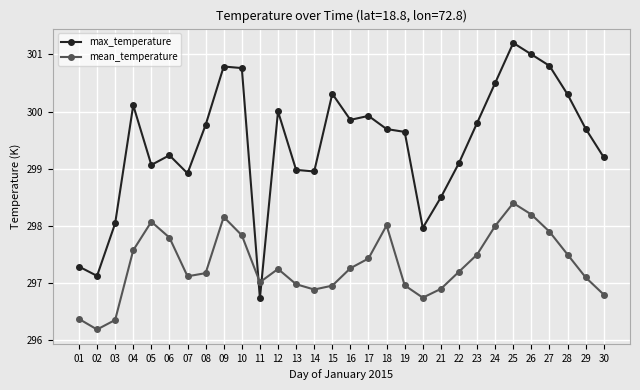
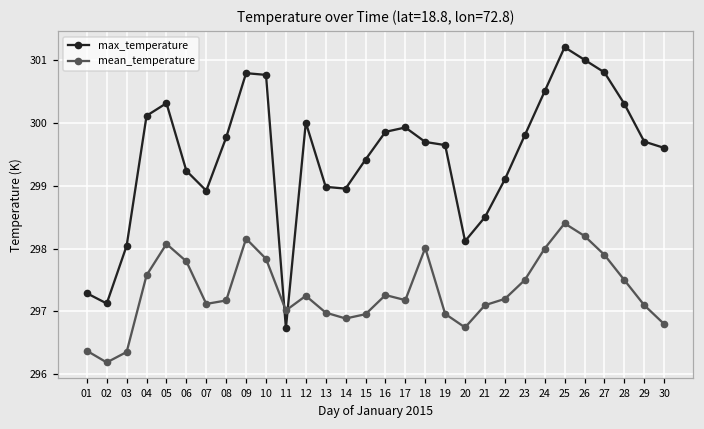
  {
    "max_temperature": {
      "01": 297.3,
      "02": 297.1,
      "03": 298.0,
      "04": 300.1,
-     "05": 299.1,
+     "05": 300.3,
      "06": 299.2,
      "07": 298.9,
      "08": 299.8,
      "09": 300.8,
      "10": 300.8,
      "11": 296.7,
      "12": 300.0,
      "13": 299.0,
      "14": 299.0,
-     "15": 300.3,
+     "15": 299.4,
      "16": 299.9,
      "17": 299.9,
      "18": 299.7,
      "19": 299.6,
-     "20": 298.0,
+     "20": 298.1,
      "21": 298.5,
      "22": 299.1,
      "23": 299.8,
      "24": 300.5,
      "25": 301.2,
      "26": 301.0,
      "27": 300.8,
      "28": 300.3,
      "29": 299.7,
-     "30": 299.2
+     "30": 299.6
    },
    "mean_temperature": {
      "01": 296.4,
      "02": 296.2,
      "03": 296.4,
      "04": 297.6,
      "05": 298.1,
      "06": 297.8,
      "07": 297.1,
      "08": 297.2,
      "09": 298.2,
      "10": 297.8,
      "11": 297.0,
      "12": 297.2,
      "13": 297.0,
      "14": 296.9,
      "15": 297.0,
      "16": 297.3,
-     "17": 297.4,
+     "17": 297.2,
      "18": 298.0,
      "19": 297.0,
      "20": 296.7,
-     "21": 296.9,
+     "21": 297.1,
      "22": 297.2,
      "23": 297.5,
      "24": 298.0,
      "25": 298.4,
      "26": 298.2,
      "27": 297.9,
      "28": 297.5,
      "29": 297.1,
      "30": 296.8
    }
  }
